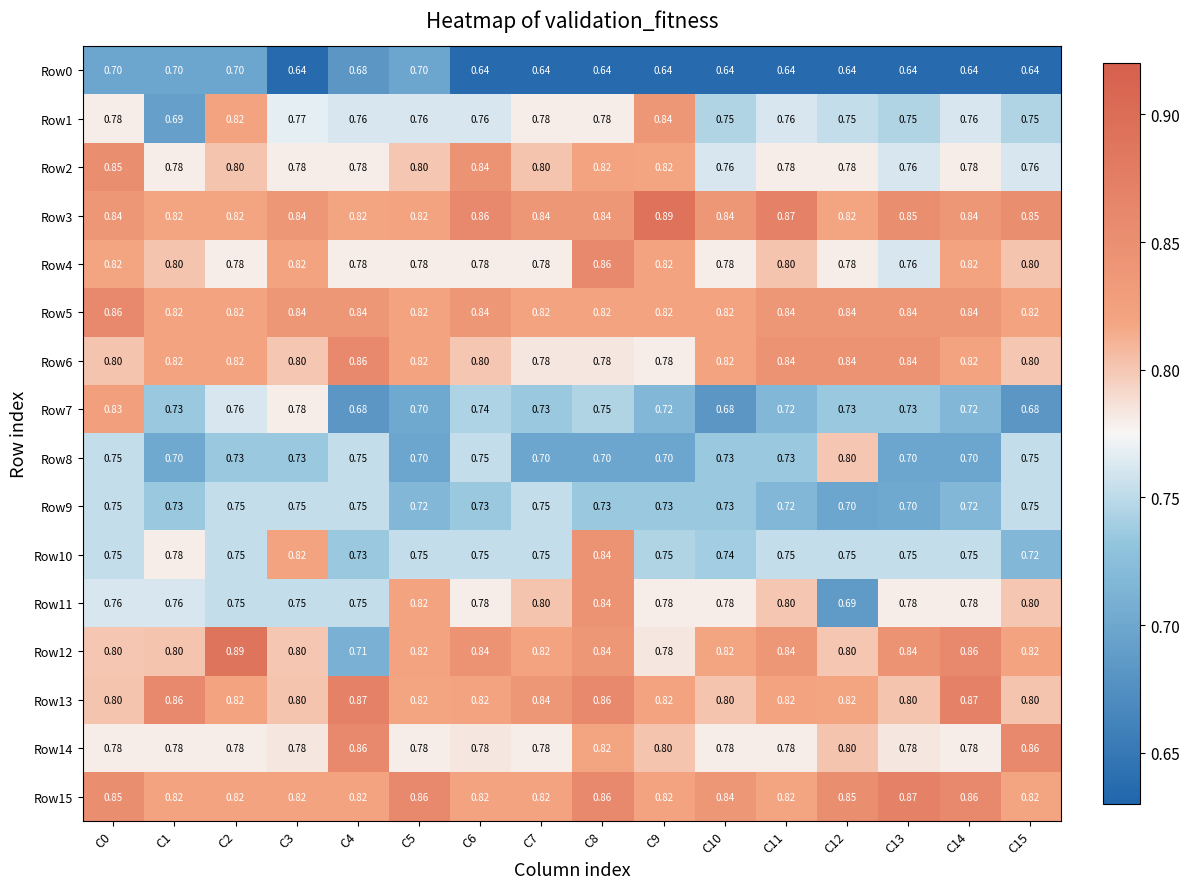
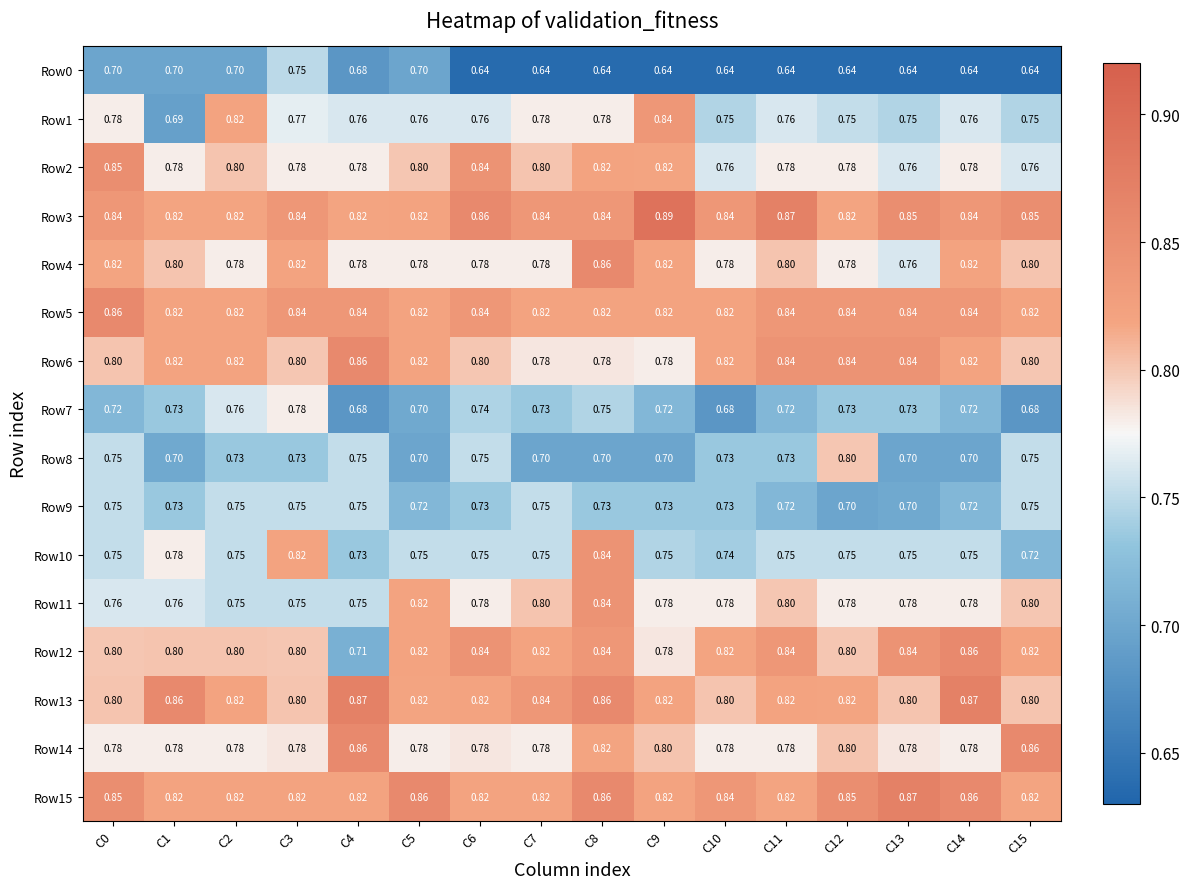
  {
    "Row0": {
      "C0": 0.70,
      "C1": 0.70,
      "C2": 0.70,
-     "C3": 0.64,
+     "C3": 0.75,
      "C4": 0.68,
      "C5": 0.70,
      "C6": 0.64,
      "C7": 0.64,
      "C8": 0.64,
      "C9": 0.64,
      "C10": 0.64,
      "C11": 0.64,
      "C12": 0.64,
      "C13": 0.64,
      "C14": 0.64,
      "C15": 0.64
    },
    "Row7": {
-     "C0": 0.83,
+     "C0": 0.72,
      "C1": 0.73,
      "C2": 0.76,
      "C3": 0.78,
      "C4": 0.68,
      "C5": 0.70,
      "C6": 0.74,
      "C7": 0.73,
      "C8": 0.75,
      "C9": 0.72,
      "C10": 0.68,
      "C11": 0.72,
      "C12": 0.73,
      "C13": 0.73,
      "C14": 0.72,
      "C15": 0.68
    },
    "Row11": {
      "C0": 0.76,
      "C1": 0.76,
      "C2": 0.75,
      "C3": 0.75,
      "C4": 0.75,
      "C5": 0.82,
      "C6": 0.78,
      "C7": 0.80,
      "C8": 0.84,
      "C9": 0.78,
      "C10": 0.78,
      "C11": 0.80,
-     "C12": 0.69,
+     "C12": 0.78,
      "C13": 0.78,
      "C14": 0.78,
      "C15": 0.80
    },
    "Row12": {
      "C0": 0.80,
      "C1": 0.80,
-     "C2": 0.89,
+     "C2": 0.80,
      "C3": 0.80,
      "C4": 0.71,
      "C5": 0.82,
      "C6": 0.84,
      "C7": 0.82,
      "C8": 0.84,
      "C9": 0.78,
      "C10": 0.82,
      "C11": 0.84,
      "C12": 0.80,
      "C13": 0.84,
      "C14": 0.86,
      "C15": 0.82
    }
  }
